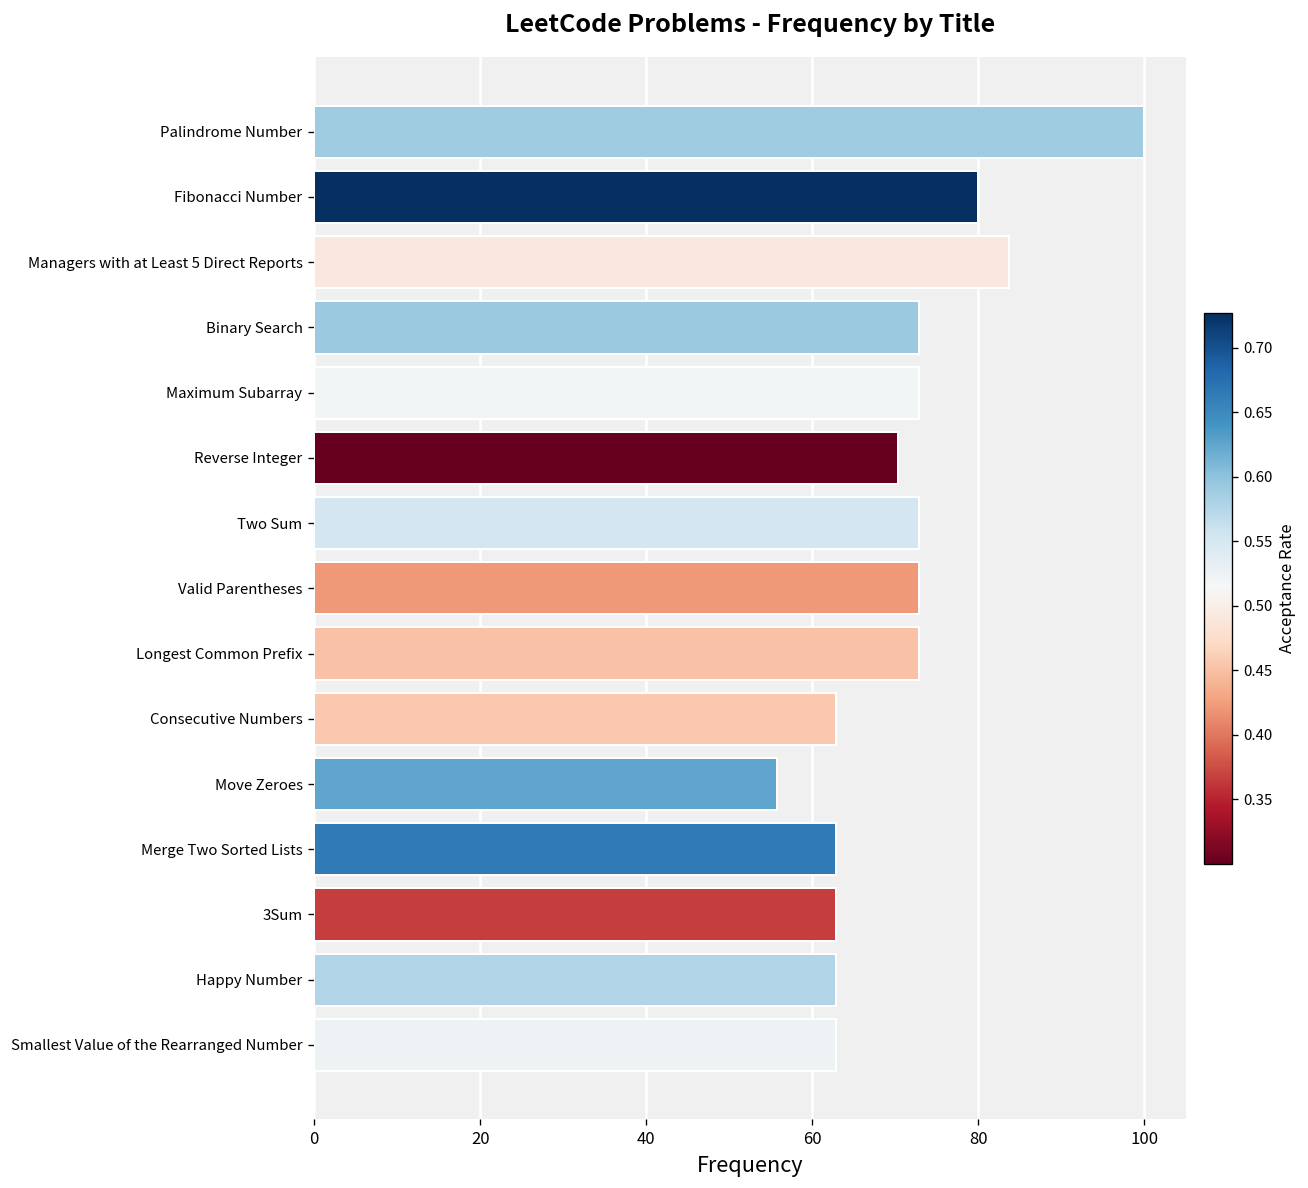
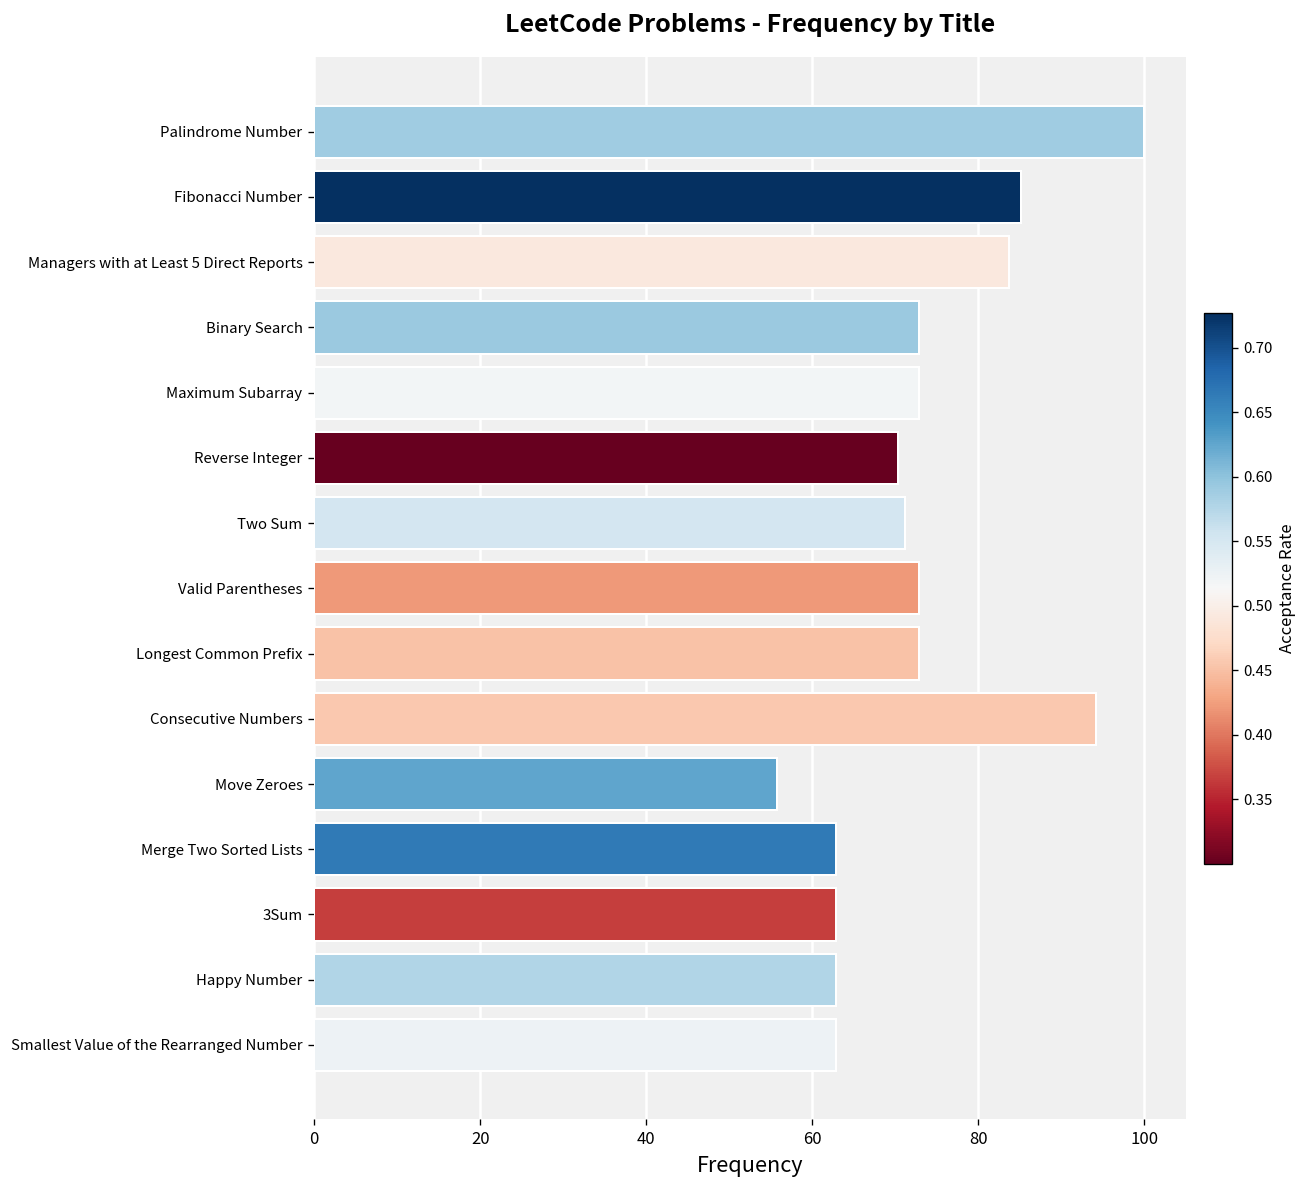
  {
    "Palindrome Number": 100,
-   "Fibonacci Number": 80,
+   "Fibonacci Number": 85,
    "Managers with at Least 5 Direct Reports": 84,
    "Binary Search": 73,
    "Maximum Subarray": 73,
    "Reverse Integer": 70,
-   "Two Sum": 73,
+   "Two Sum": 71,
    "Valid Parentheses": 73,
    "Longest Common Prefix": 73,
-   "Consecutive Numbers": 63,
+   "Consecutive Numbers": 94,
    "Move Zeroes": 56,
    "Merge Two Sorted Lists": 63,
    "3Sum": 63,
    "Happy Number": 63,
    "Smallest Value of the Rearranged Number": 63
  }
